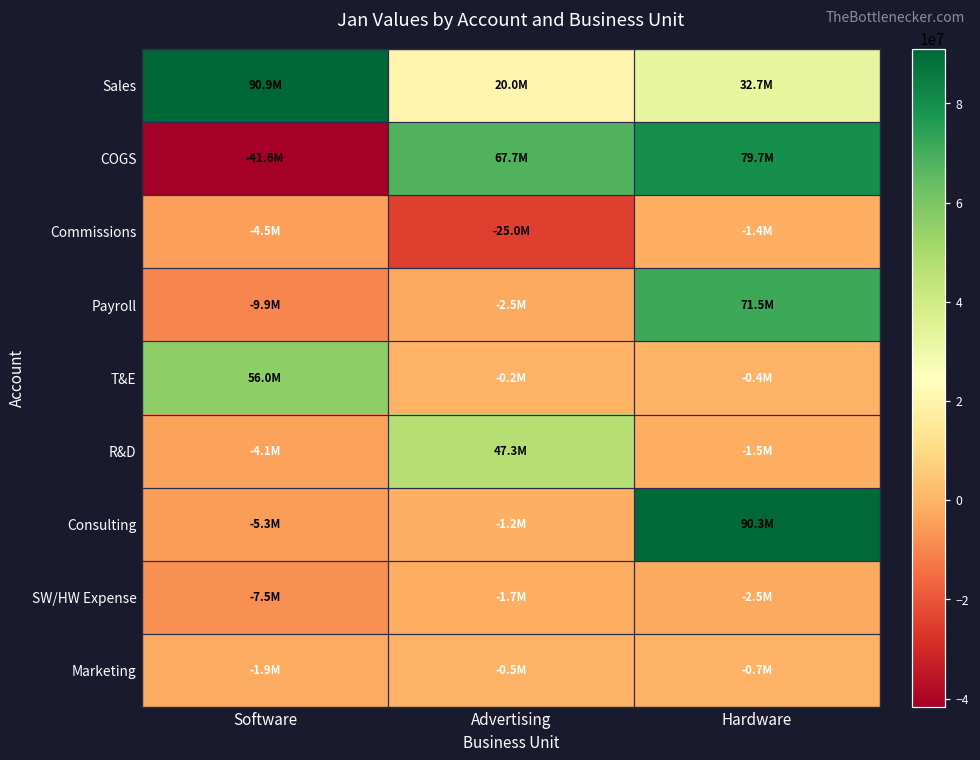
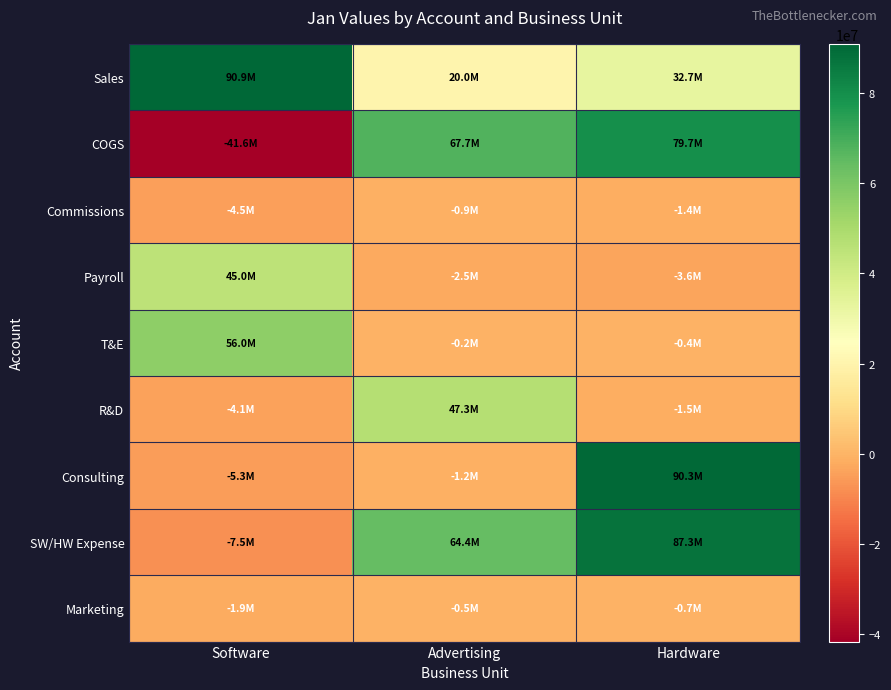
  {
    "Sales": {
      "Software": "90.9M",
      "Advertising": "20.0M",
      "Hardware": "32.7M"
    },
    "COGS": {
      "Software": "-41.6M",
      "Advertising": "67.7M",
      "Hardware": "79.7M"
    },
    "Commissions": {
      "Software": "-4.5M",
-     "Advertising": "-25.0M",
+     "Advertising": "-0.9M",
      "Hardware": "-1.4M"
    },
    "Payroll": {
-     "Software": "-9.9M",
+     "Software": "45.0M",
      "Advertising": "-2.5M",
-     "Hardware": "71.5M"
+     "Hardware": "-3.6M"
    },
    "T&E": {
      "Software": "56.0M",
      "Advertising": "-0.2M",
      "Hardware": "-0.4M"
    },
    "R&D": {
      "Software": "-4.1M",
      "Advertising": "47.3M",
      "Hardware": "-1.5M"
    },
    "Consulting": {
      "Software": "-5.3M",
      "Advertising": "-1.2M",
      "Hardware": "90.3M"
    },
    "SW/HW Expense": {
      "Software": "-7.5M",
-     "Advertising": "-1.7M",
-     "Hardware": "-2.5M"
+     "Advertising": "64.4M",
+     "Hardware": "87.3M"
    },
    "Marketing": {
      "Software": "-1.9M",
      "Advertising": "-0.5M",
      "Hardware": "-0.7M"
    }
  }
